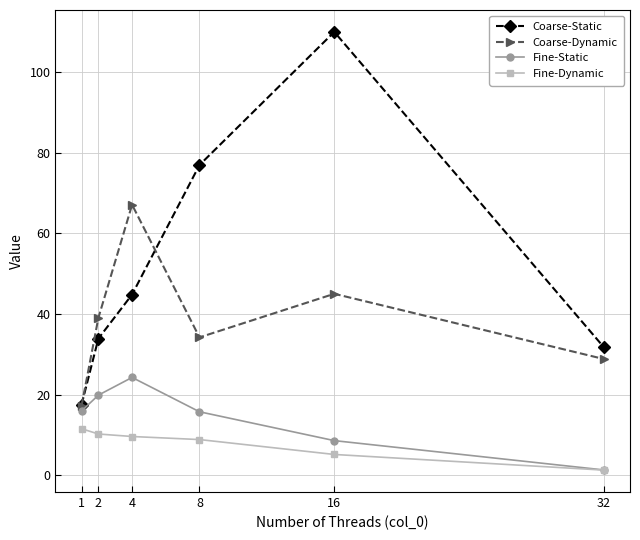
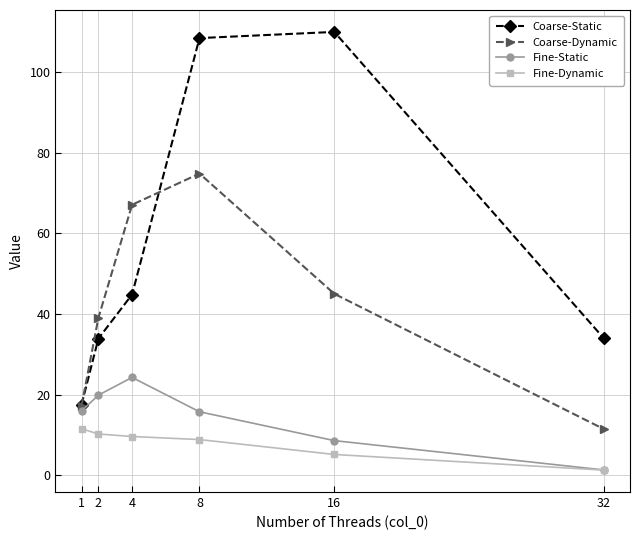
  {
    "Coarse-Static": {
      "2": 34,
      "4": 45,
-     "8": 77,
+     "8": 108,
      "16": 110,
-     "32": 32
+     "32": 34
    },
    "Coarse-Dynamic": {
      "2": 39,
      "4": 67,
-     "8": 34,
+     "8": 75,
      "16": 45,
-     "32": 29
+     "32": 11
    }
  }
